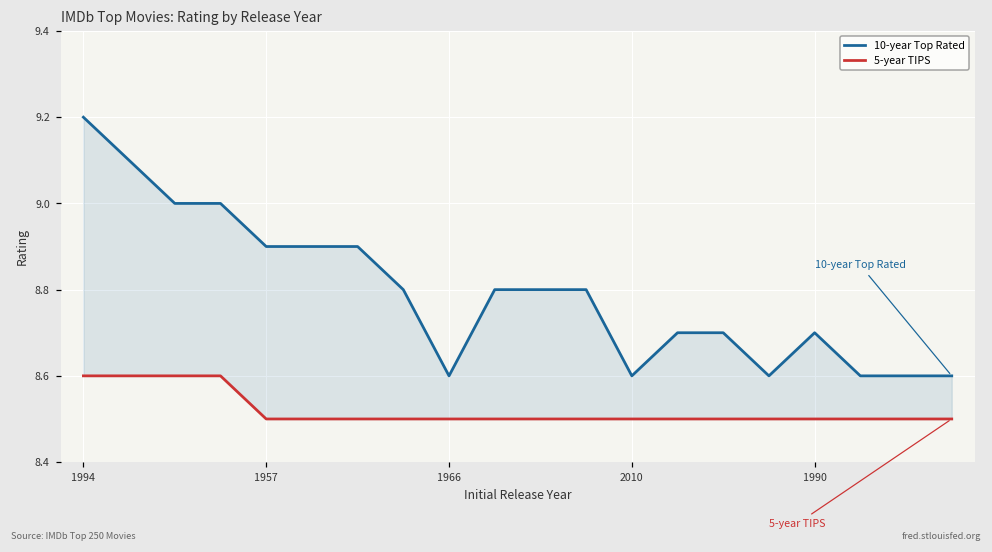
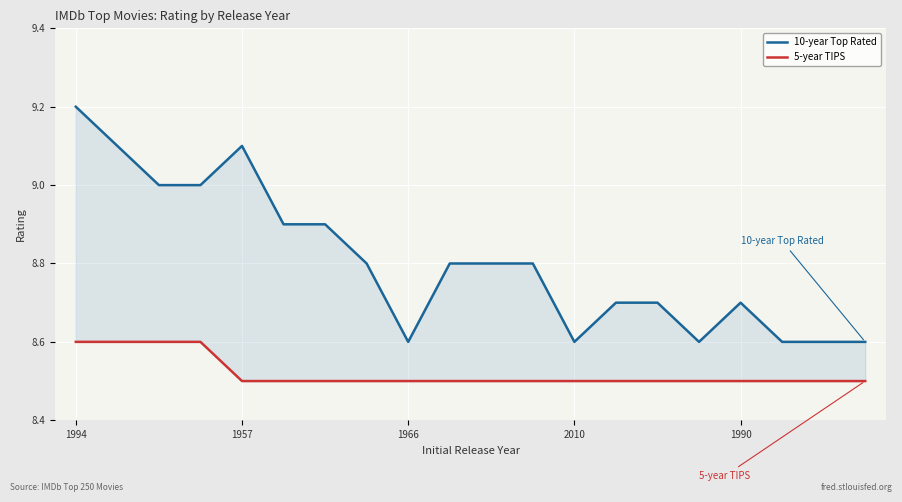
  {
    "10-year Top Rated": {
      "1994": 9.2,
-     "1957": 8.9,
+     "1957": 9.1,
      "1966": 8.6,
      "2010": 8.6
    },
    "5-year TIPS": {
      "1994": 8.6,
      "1957": 8.5,
      "1966": 8.5,
      "2010": 8.5
    }
  }
